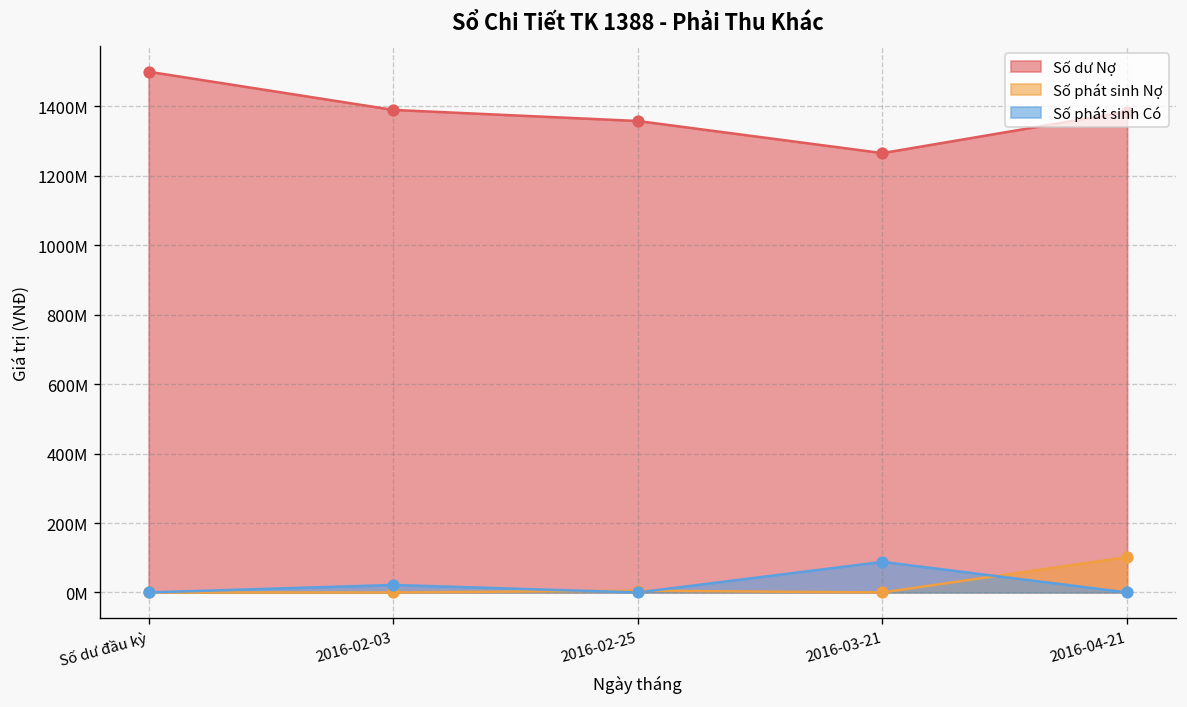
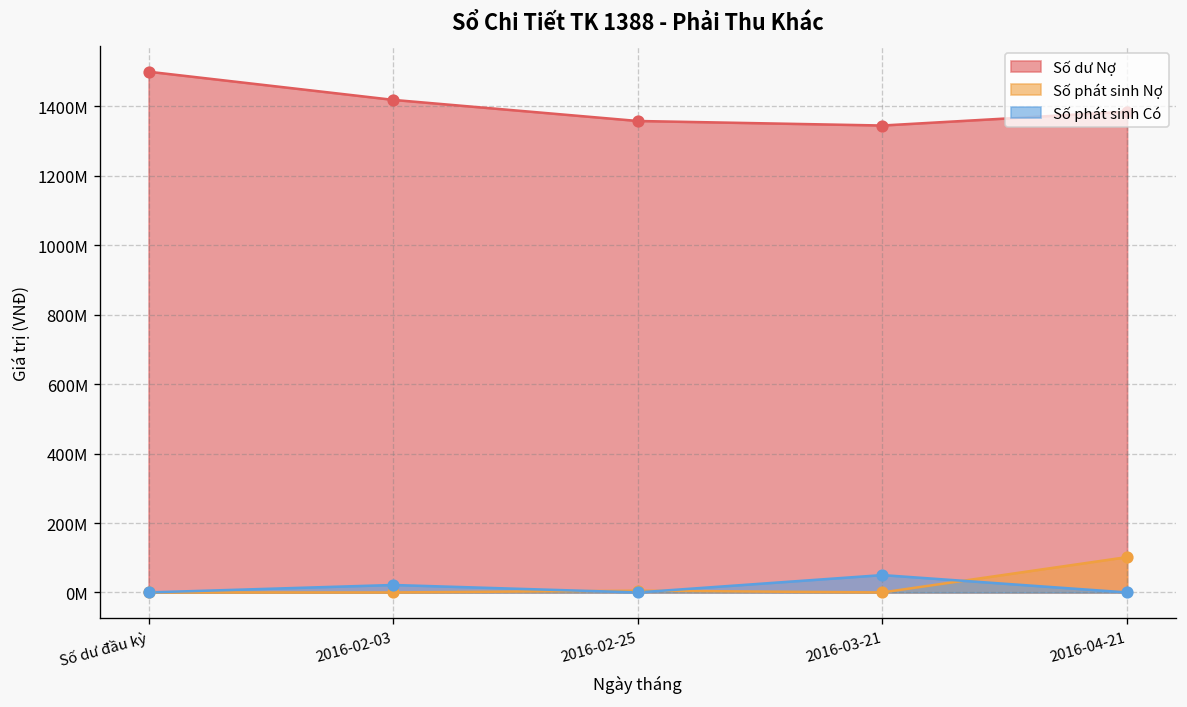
  {
    "Số dư Nợ": {
      "Số dư đầu kỳ": 1500000000,
-     "2016-02-03": 1390000000,
+     "2016-02-03": 1420000000,
      "2016-02-25": 1360000000,
-     "2016-03-21": 1270000000
+     "2016-03-21": 1350000000
    },
    "Số phát sinh Nợ": {
      "2016-02-03": 0,
      "2016-03-21": 0,
      "2016-04-21": 100000000
    },
    "Số phát sinh Có": {
      "2016-02-03": 20000000,
-     "2016-03-21": 90000000,
+     "2016-03-21": 50000000,
      "2016-04-21": 0
    }
  }
